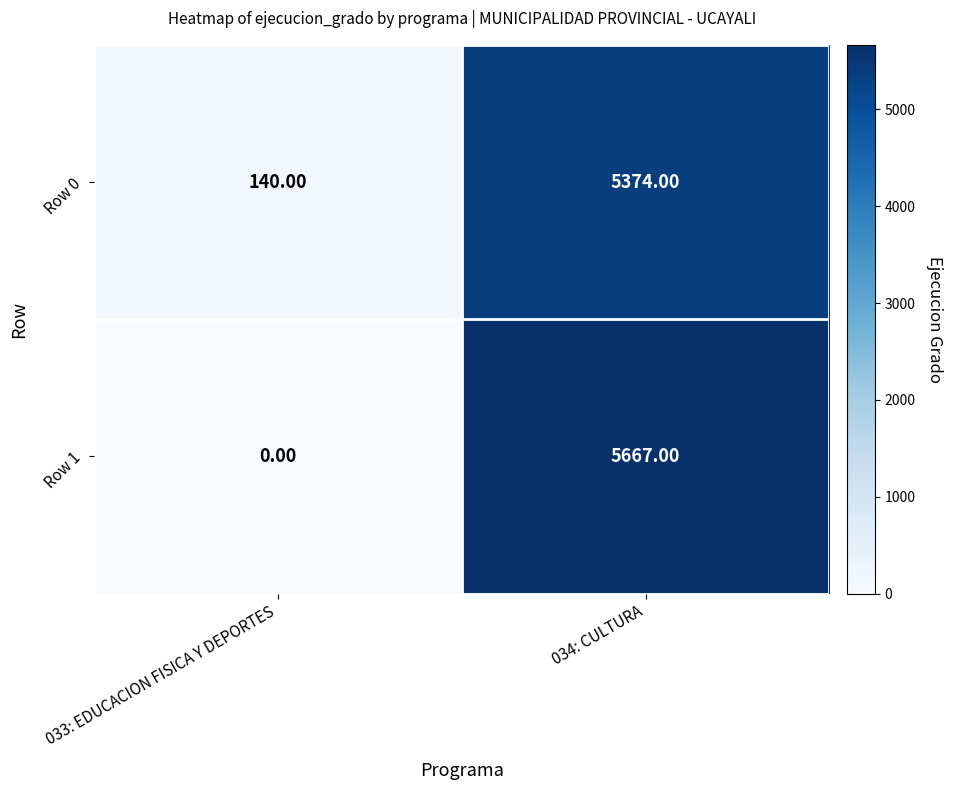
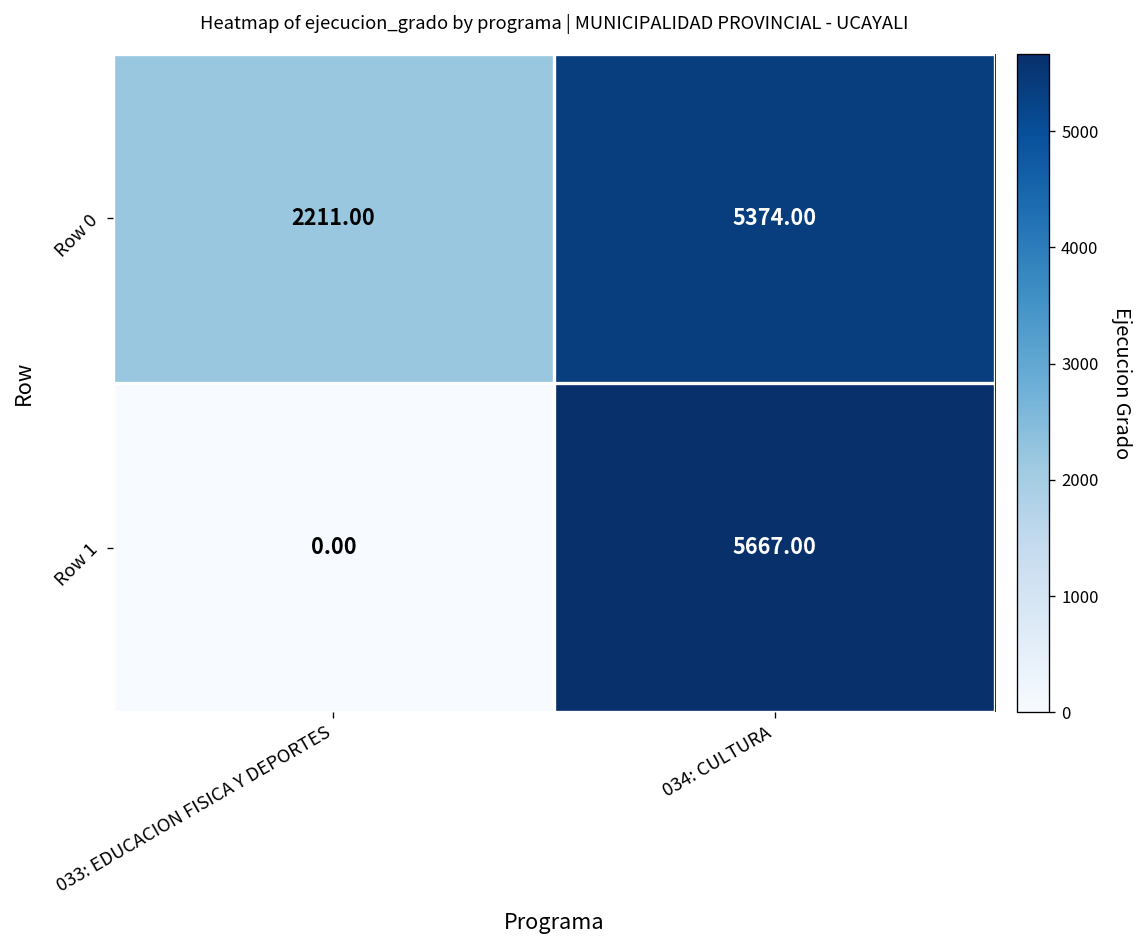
  {
    "Row 0": {
-     "033: EDUCACION FISICA Y DEPORTES": 140.00,
+     "033: EDUCACION FISICA Y DEPORTES": 2211.00,
      "034: CULTURA": 5374.00
    },
    "Row 1": {
      "033: EDUCACION FISICA Y DEPORTES": 0.00,
      "034: CULTURA": 5667.00
    }
  }
